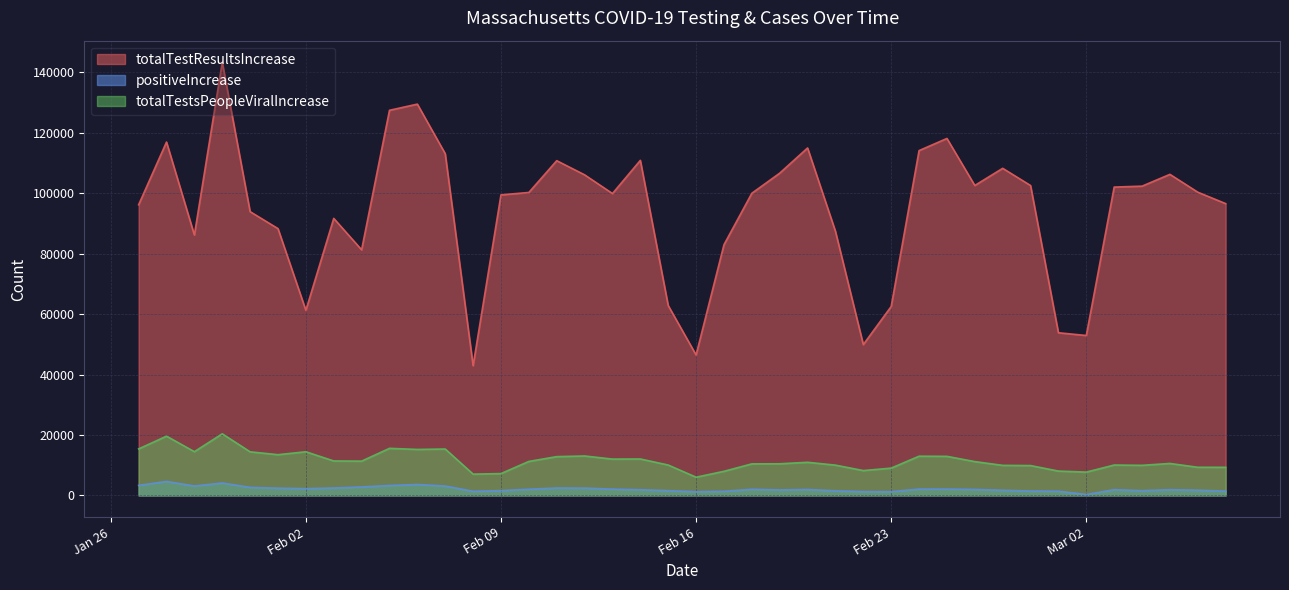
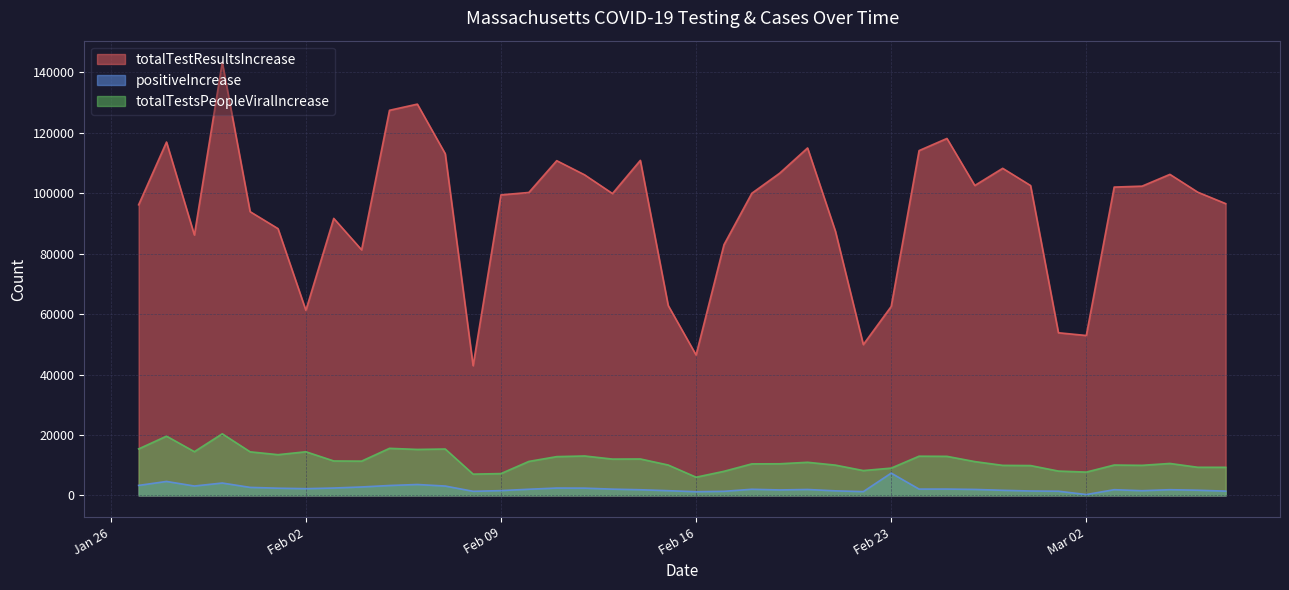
  {
    "totalTestResultsIncrease": {
      "Feb 02": 61000,
      "Feb 09": 99000,
      "Feb 16": 46000,
      "Feb 23": 63000,
      "Mar 02": 53000
    },
    "positiveIncrease": {
      "Feb 02": 2000,
      "Feb 09": 2000,
      "Feb 16": 1000,
-     "Feb 23": 1000,
+     "Feb 23": 7000,
      "Mar 02": 0
    },
    "totalTestsPeopleViralIncrease": {
      "Feb 02": 14000,
      "Feb 09": 7000,
      "Feb 16": 6000,
      "Feb 23": 9000,
      "Mar 02": 8000
    }
  }
